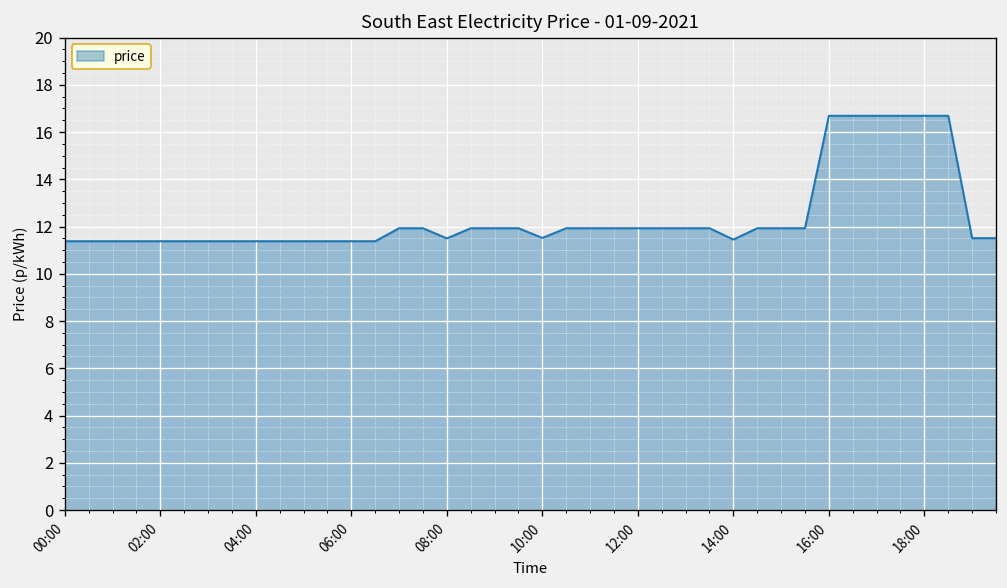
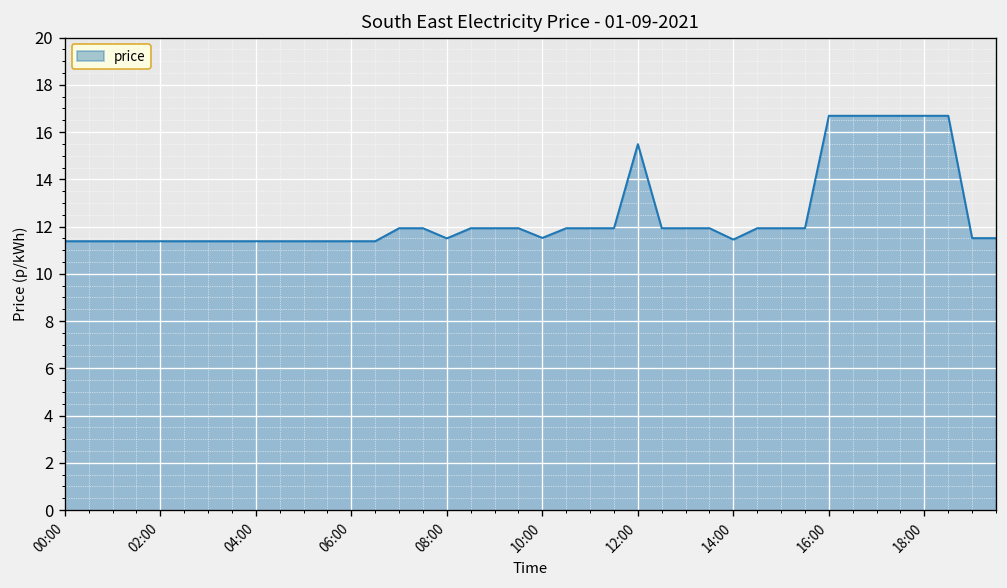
  {
    "00:00": 11.4,
    "02:00": 11.4,
    "04:00": 11.4,
    "06:00": 11.4,
    "08:00": 11.5,
    "10:00": 11.5,
-   "12:00": 11.9,
+   "12:00": 15.5,
    "14:00": 11.5,
    "16:00": 16.7,
    "18:00": 16.7
  }
